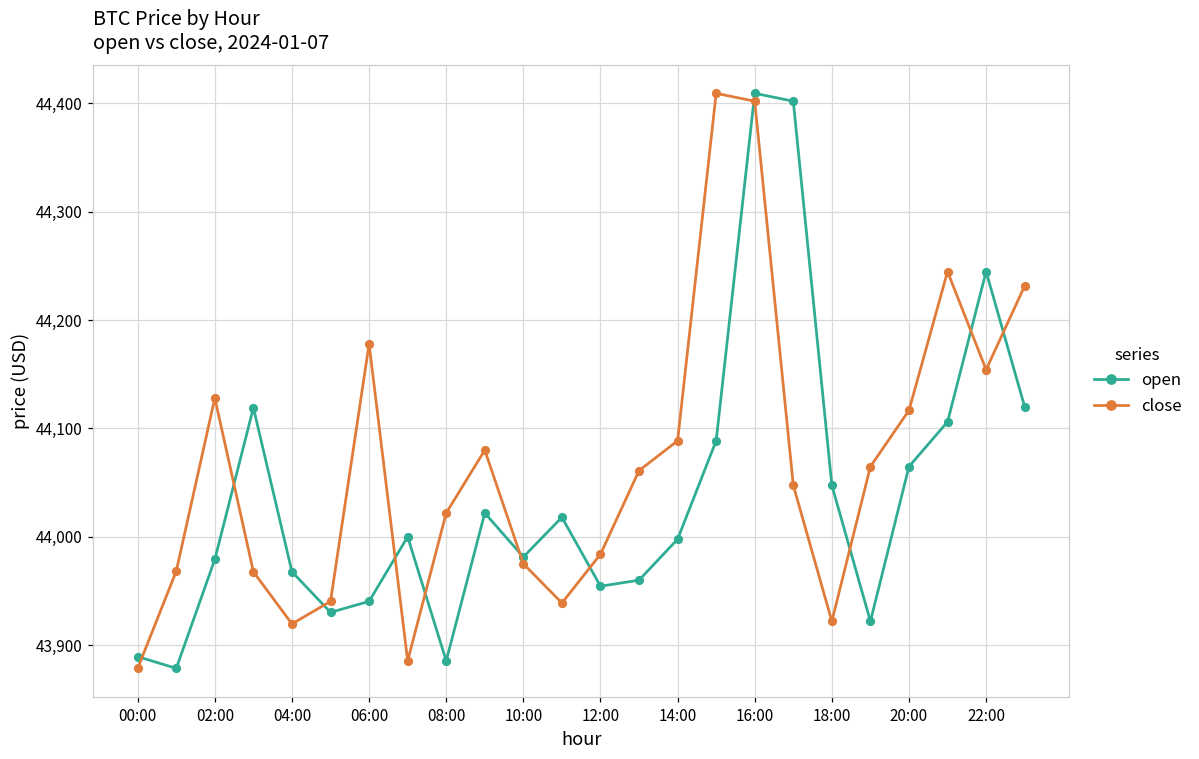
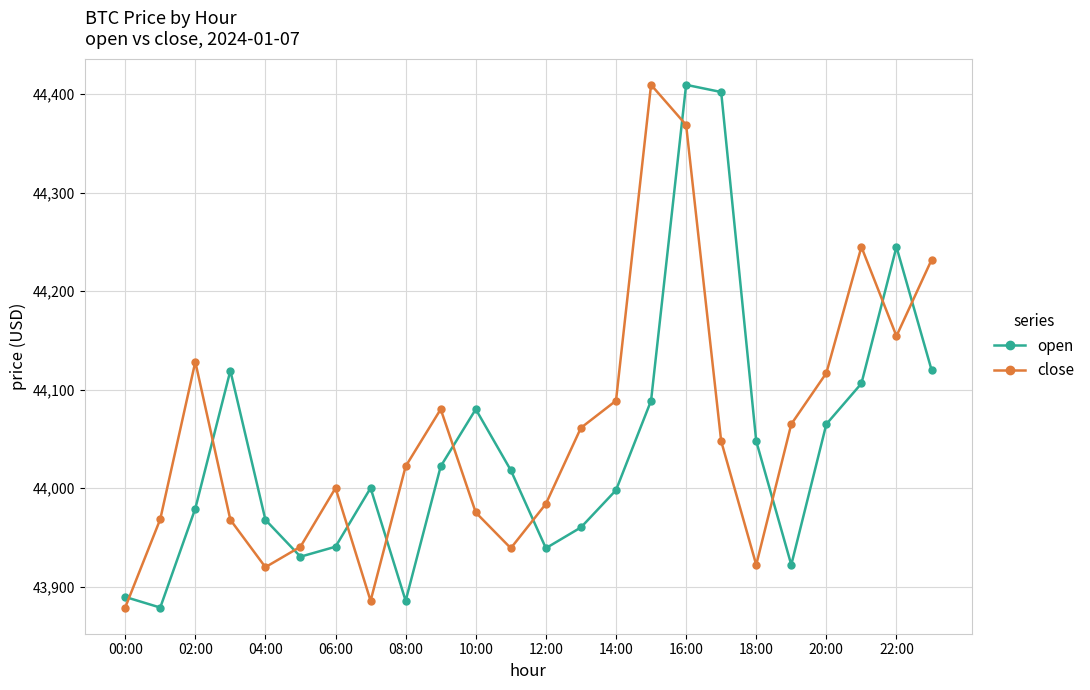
  {
    "open": {
      "00:00": "43,890",
      "02:00": "43,980",
      "04:00": "43,970",
      "06:00": "43,940",
      "08:00": "43,890",
-     "10:00": "43,980",
-     "12:00": "43,950",
+     "10:00": "44,080",
+     "12:00": "43,940",
      "14:00": "44,000",
      "16:00": "44,410",
      "18:00": "44,050",
      "20:00": "44,060",
      "22:00": "44,240"
    },
    "close": {
      "00:00": "43,880",
      "02:00": "44,130",
      "04:00": "43,920",
-     "06:00": "44,180",
+     "06:00": "44,000",
      "08:00": "44,020",
      "10:00": "43,980",
      "12:00": "43,980",
      "14:00": "44,090",
-     "16:00": "44,400",
+     "16:00": "44,370",
      "18:00": "43,920",
      "20:00": "44,120",
      "22:00": "44,150"
    }
  }
